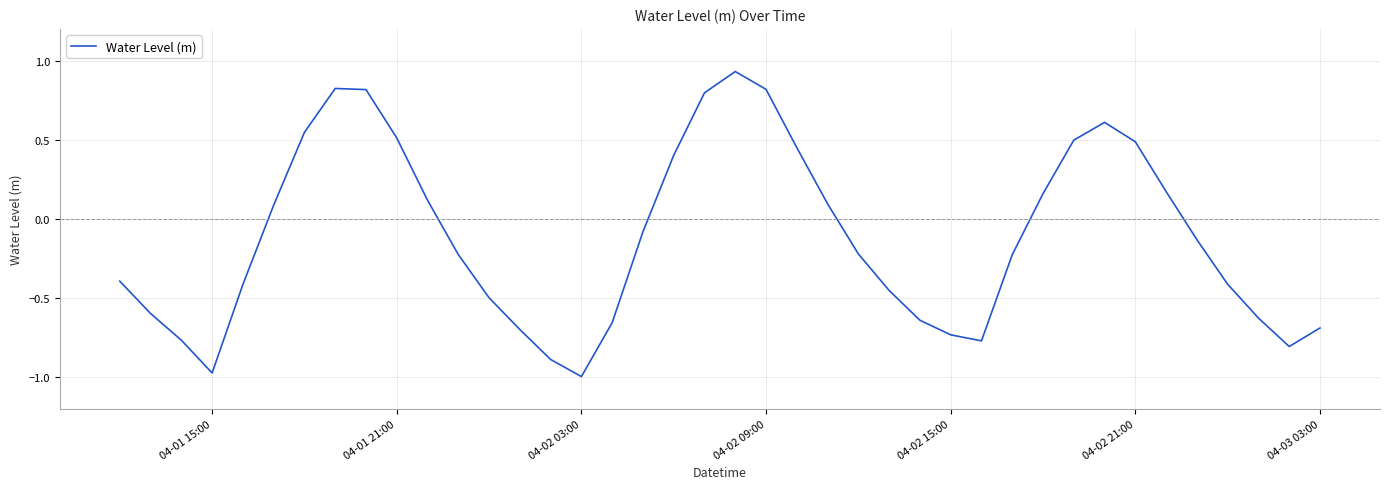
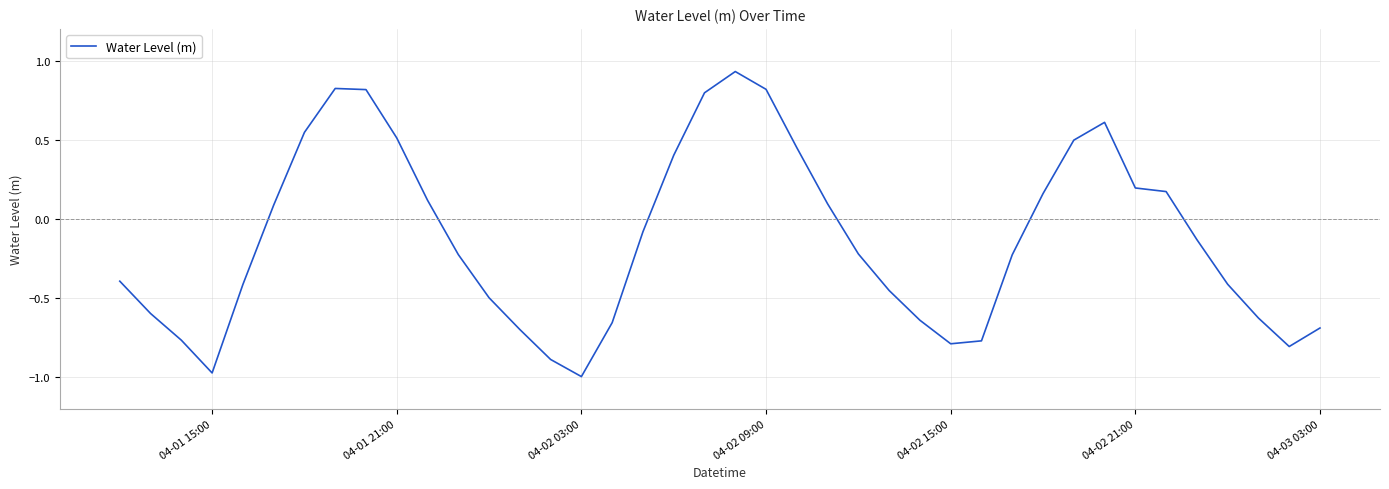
  {
    "04-01 15:00": -0.97,
    "04-01 21:00": 0.51,
    "04-02 03:00": -1.00,
    "04-02 09:00": 0.82,
-   "04-02 15:00": -0.73,
-   "04-02 21:00": 0.49,
+   "04-02 15:00": -0.79,
+   "04-02 21:00": 0.19,
    "04-03 03:00": -0.69
  }
